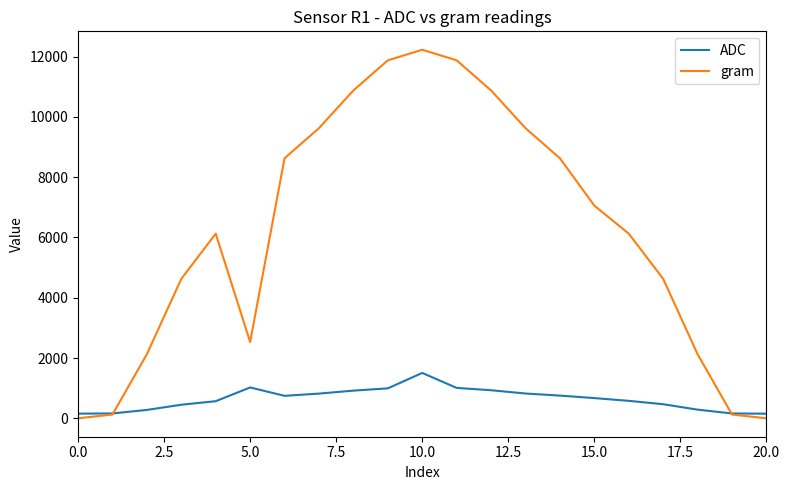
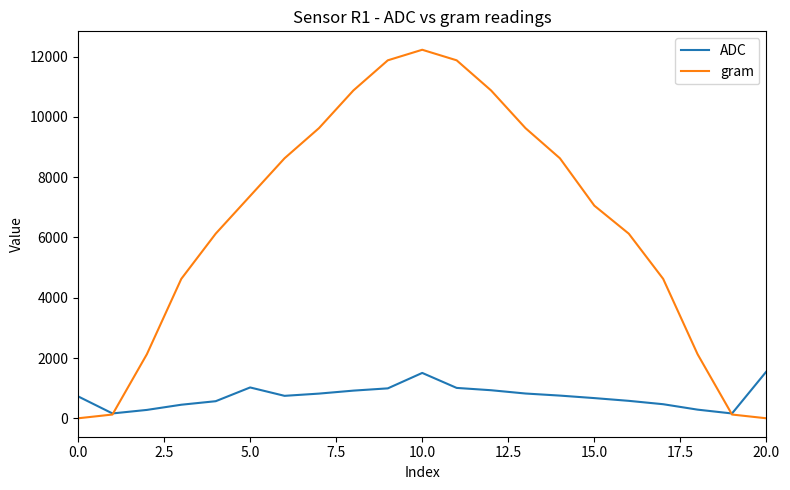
  {
    "ADC": {
-     "0.0": 200,
+     "0.0": 700,
      "5.0": 1000,
      "10.0": 1500,
      "15.0": 700,
-     "20.0": 200
+     "20.0": 1600
    },
    "gram": {
      "0.0": 0,
-     "5.0": 2500,
+     "5.0": 7400,
      "10.0": 12200,
      "15.0": 7100,
      "20.0": 0
    }
  }
